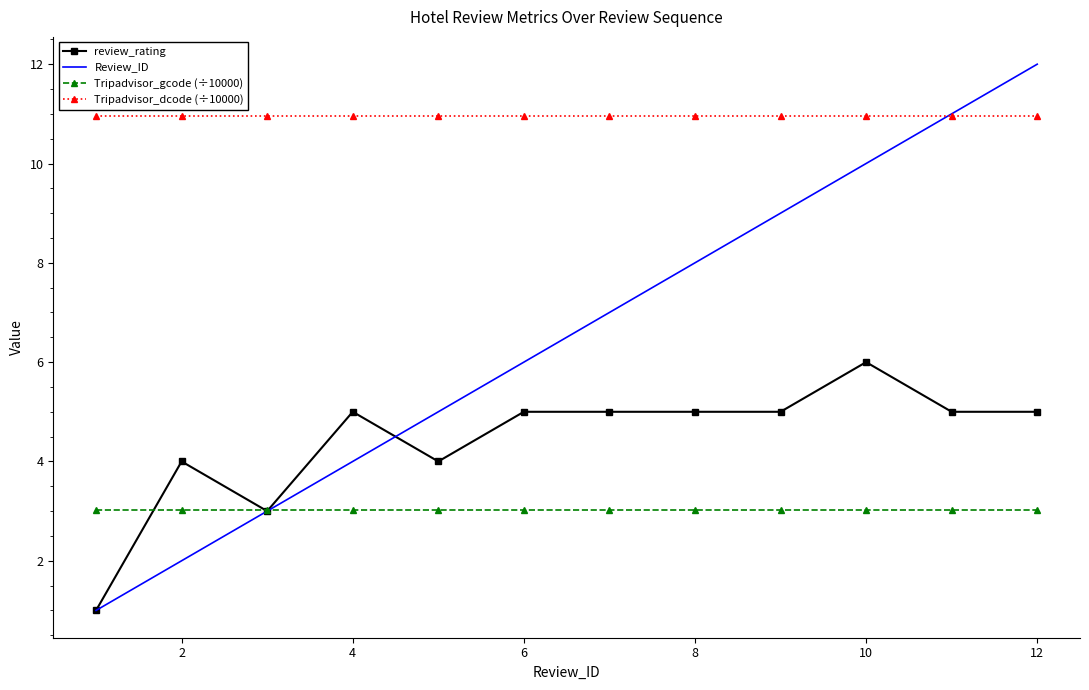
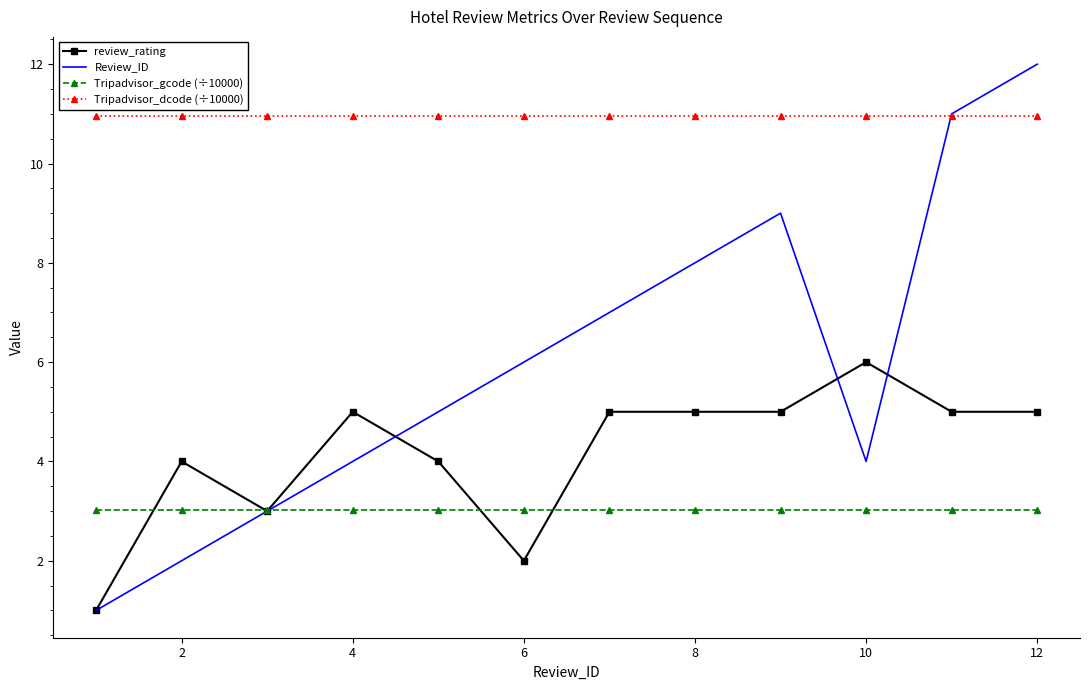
  {
    "review_rating": {
      "2": 4,
      "4": 5,
-     "6": 5,
+     "6": 2,
      "8": 5,
      "10": 6,
      "12": 5
    },
    "Review_ID": {
      "2": 2,
      "4": 4,
      "6": 6,
      "8": 8,
-     "10": 10,
+     "10": 4,
      "12": 12
    },
    "Tripadvisor_gcode (÷10000)": {
      "2": 3,
      "4": 3,
      "6": 3,
      "8": 3,
      "10": 3,
      "12": 3
    },
    "Tripadvisor_dcode (÷10000)": {
      "2": 11,
      "4": 11,
      "6": 11,
      "8": 11,
      "10": 11,
      "12": 11
    }
  }
